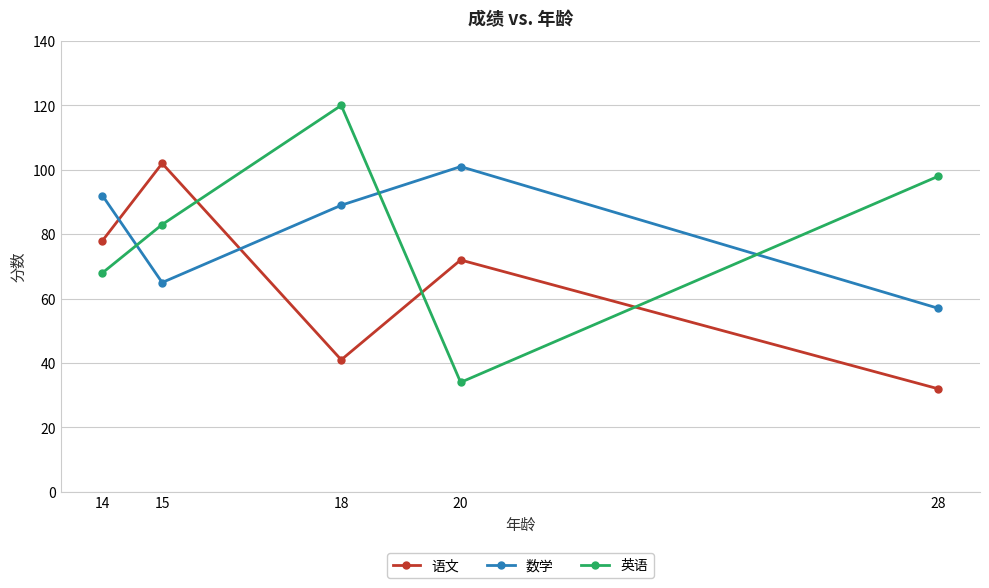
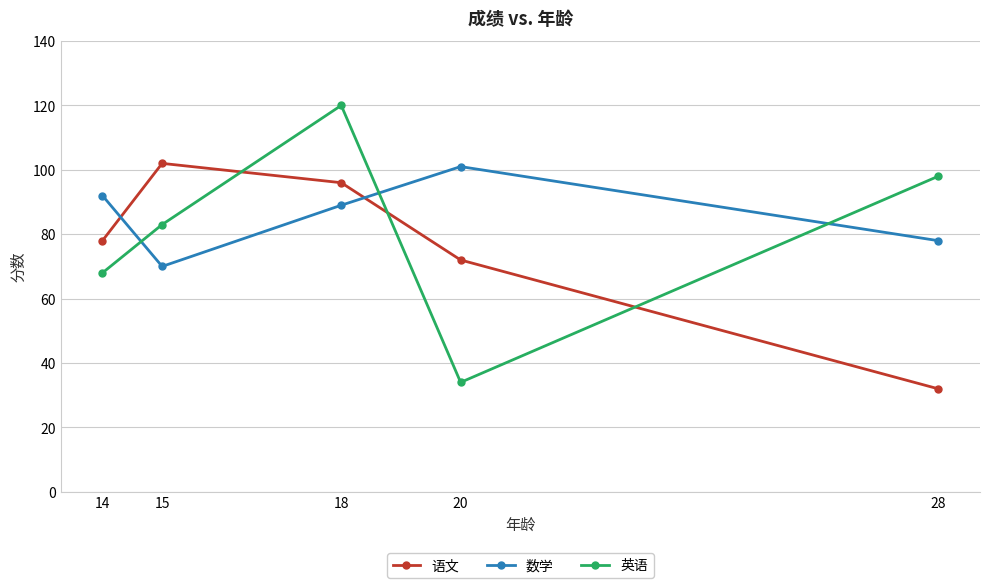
  {
    "语文": {
      "14": 78,
      "15": 102,
-     "18": 41,
+     "18": 96,
      "20": 72,
      "28": 32
    },
    "数学": {
      "14": 92,
-     "15": 65,
+     "15": 70,
      "18": 89,
      "20": 101,
-     "28": 57
+     "28": 78
    },
    "英语": {
      "14": 68,
      "15": 83,
      "18": 120,
      "20": 34,
      "28": 98
    }
  }
